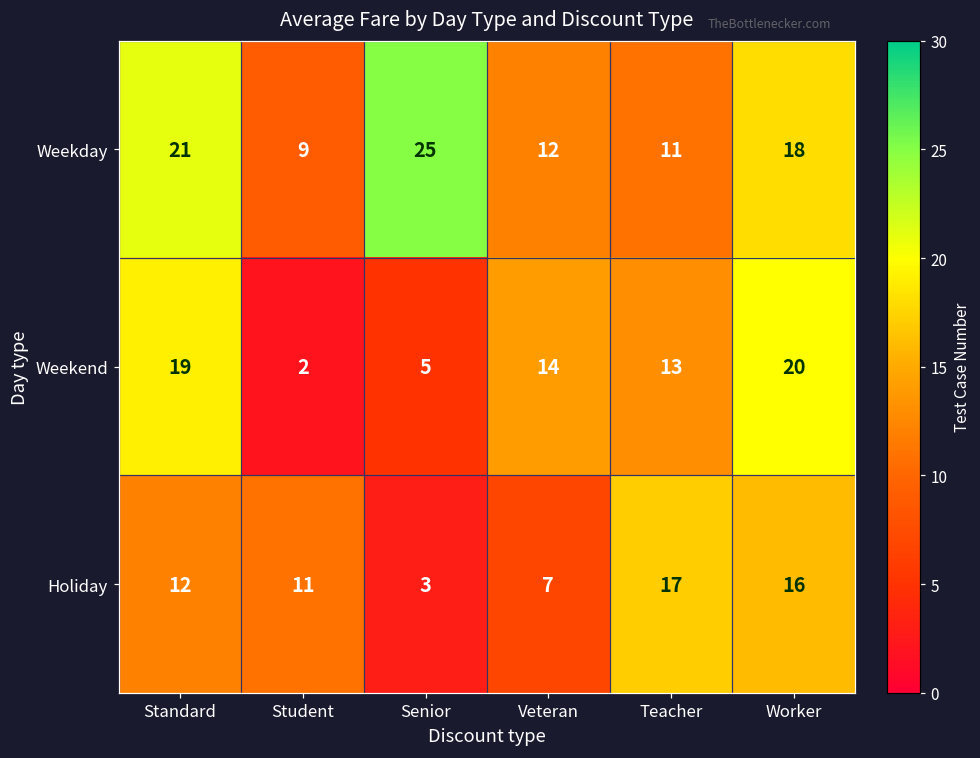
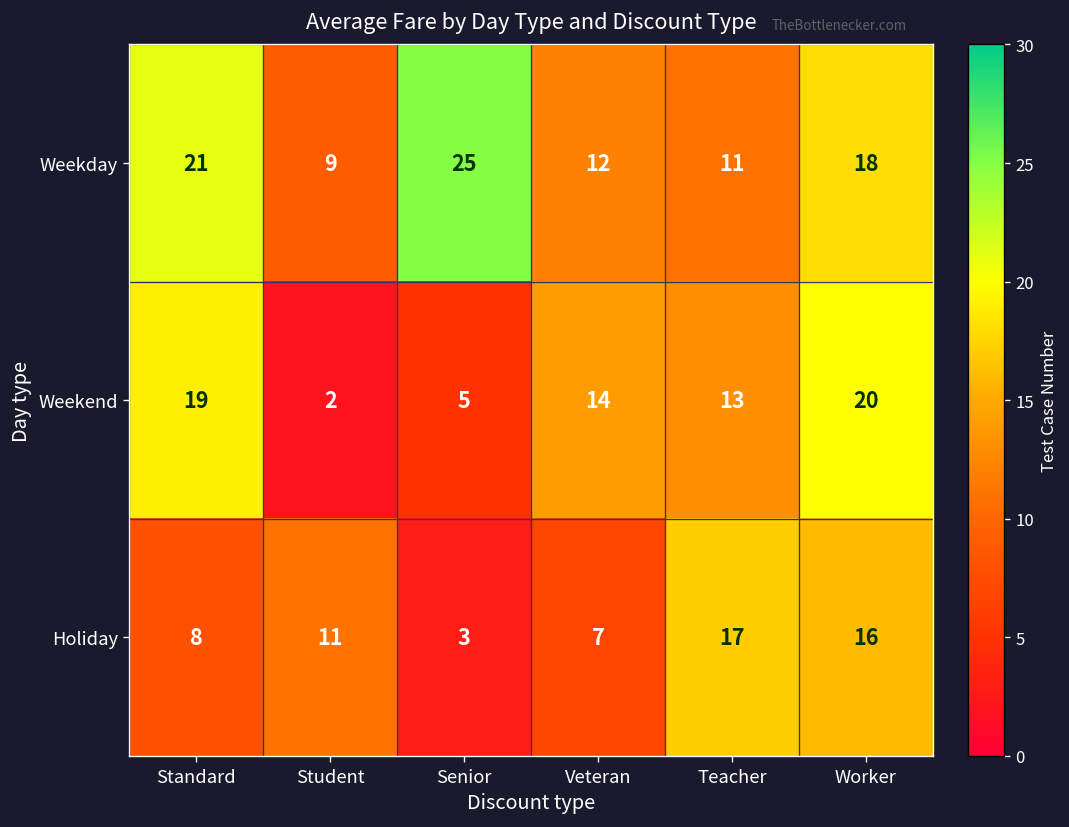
  {
    "Weekday": {
      "Standard": 21,
      "Student": 9,
      "Senior": 25,
      "Veteran": 12,
      "Teacher": 11,
      "Worker": 18
    },
    "Weekend": {
      "Standard": 19,
      "Student": 2,
      "Senior": 5,
      "Veteran": 14,
      "Teacher": 13,
      "Worker": 20
    },
    "Holiday": {
-     "Standard": 12,
+     "Standard": 8,
      "Student": 11,
      "Senior": 3,
      "Veteran": 7,
      "Teacher": 17,
      "Worker": 16
    }
  }
